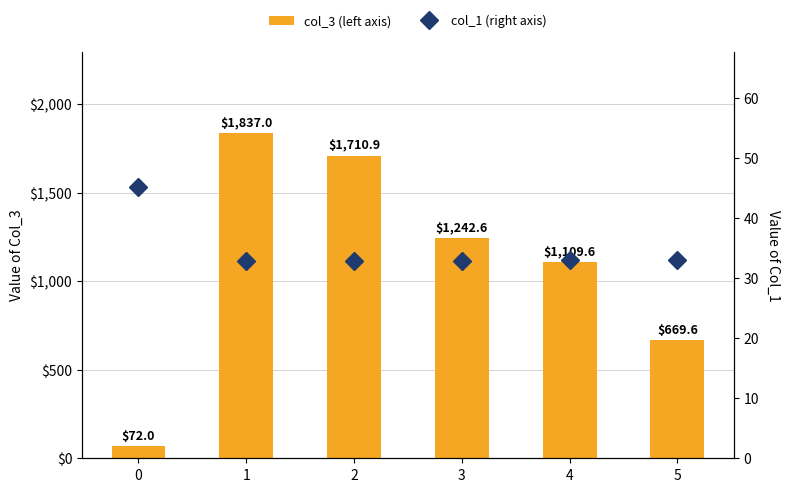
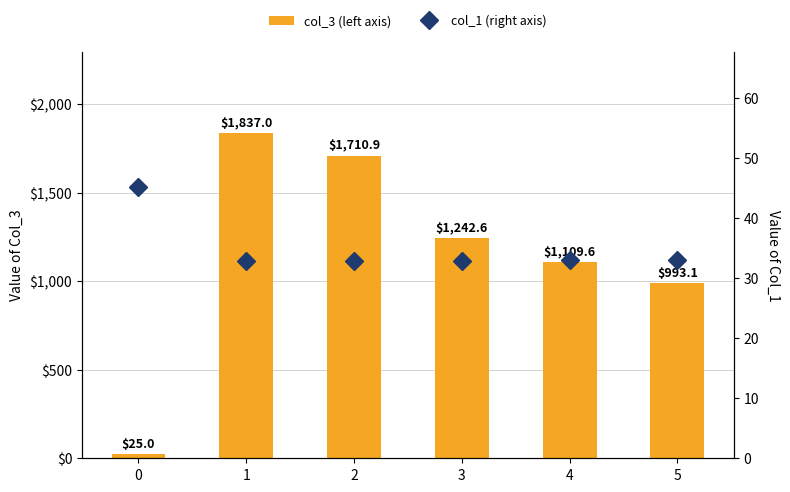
  {
    "col_3 (left axis)": {
-     "0": "$72.0",
+     "0": "$25.0",
      "1": "$1,837.0",
      "2": "$1,710.9",
      "3": "$1,242.6",
-     "5": "$669.6"
+     "5": "$993.1"
    }
  }
